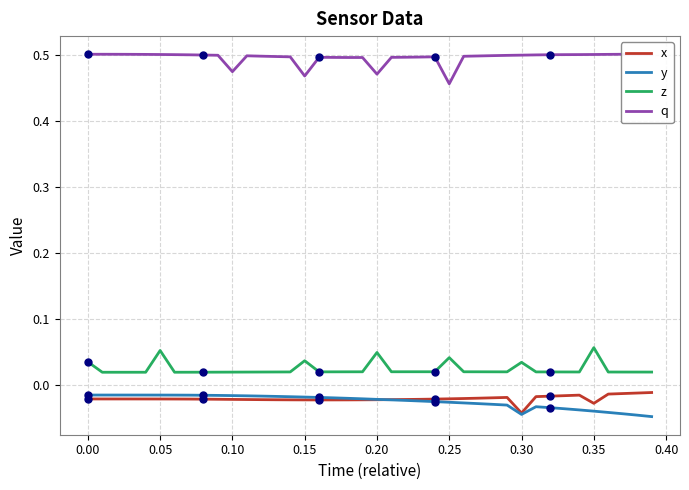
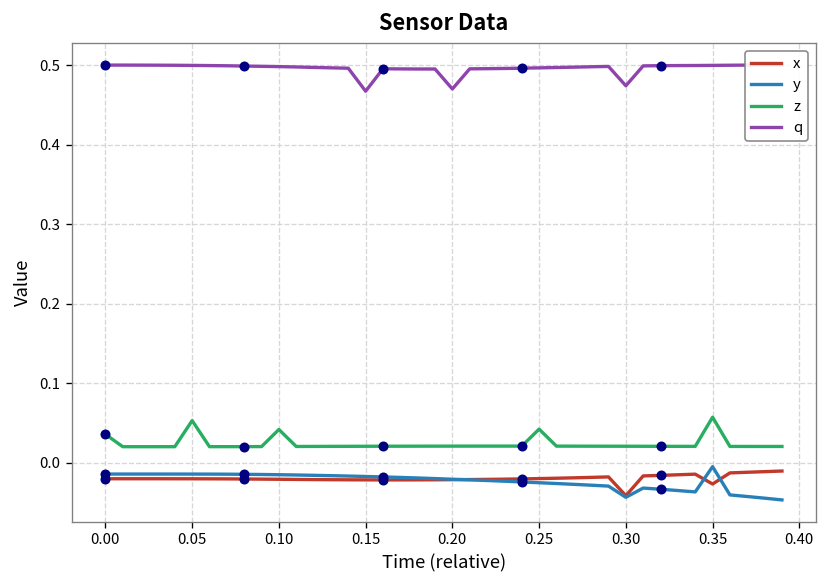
  {
    "x": {
      "0.05": -0.02,
      "0.10": -0.02,
      "0.15": -0.02,
      "0.25": -0.02,
      "0.35": -0.03
    },
    "y": {
      "0.05": -0.01,
      "0.10": -0.02,
      "0.15": -0.02,
      "0.25": -0.03,
-     "0.35": -0.04
+     "0.35": -0.01
    },
    "z": {
      "0.05": 0.05,
-     "0.10": 0.02,
-     "0.15": 0.04,
-     "0.20": 0.05,
+     "0.10": 0.04,
+     "0.15": 0.02,
+     "0.20": 0.02,
      "0.25": 0.04,
-     "0.30": 0.03,
+     "0.30": 0.02,
      "0.35": 0.06
    },
    "q": {
      "0.05": 0.50,
-     "0.10": 0.47,
+     "0.10": 0.50,
      "0.15": 0.47,
      "0.20": 0.47,
-     "0.25": 0.46,
-     "0.30": 0.50,
+     "0.25": 0.50,
+     "0.30": 0.47,
      "0.35": 0.50
    }
  }
